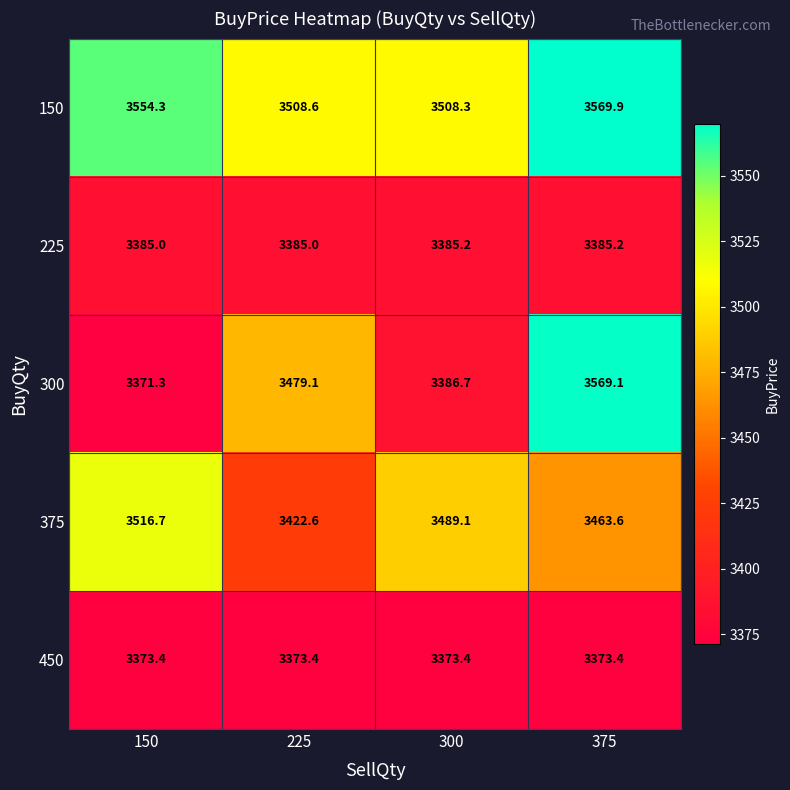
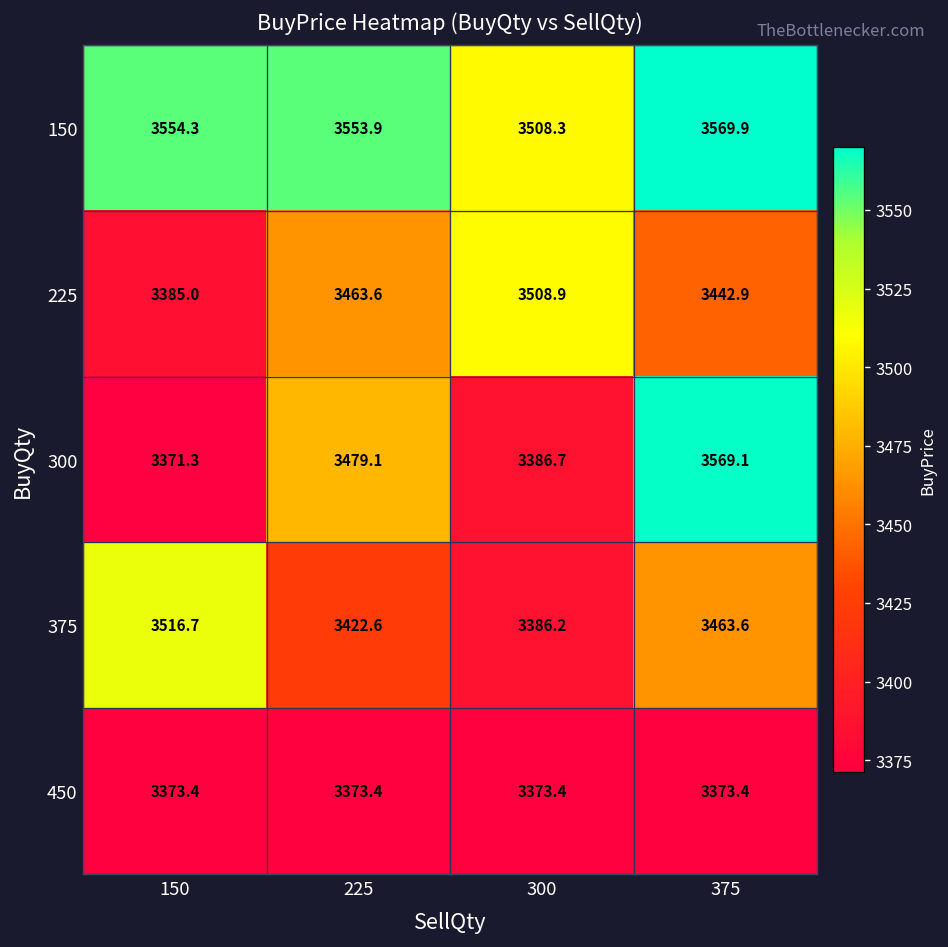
  {
    "150": {
      "150": 3554.3,
-     "225": 3508.6,
+     "225": 3553.9,
      "300": 3508.3,
      "375": 3569.9
    },
    "225": {
      "150": 3385.0,
-     "225": 3385.0,
-     "300": 3385.2,
-     "375": 3385.2
+     "225": 3463.6,
+     "300": 3508.9,
+     "375": 3442.9
    },
    "300": {
      "150": 3371.3,
      "225": 3479.1,
      "300": 3386.7,
      "375": 3569.1
    },
    "375": {
      "150": 3516.7,
      "225": 3422.6,
-     "300": 3489.1,
+     "300": 3386.2,
      "375": 3463.6
    },
    "450": {
      "150": 3373.4,
      "225": 3373.4,
      "300": 3373.4,
      "375": 3373.4
    }
  }
